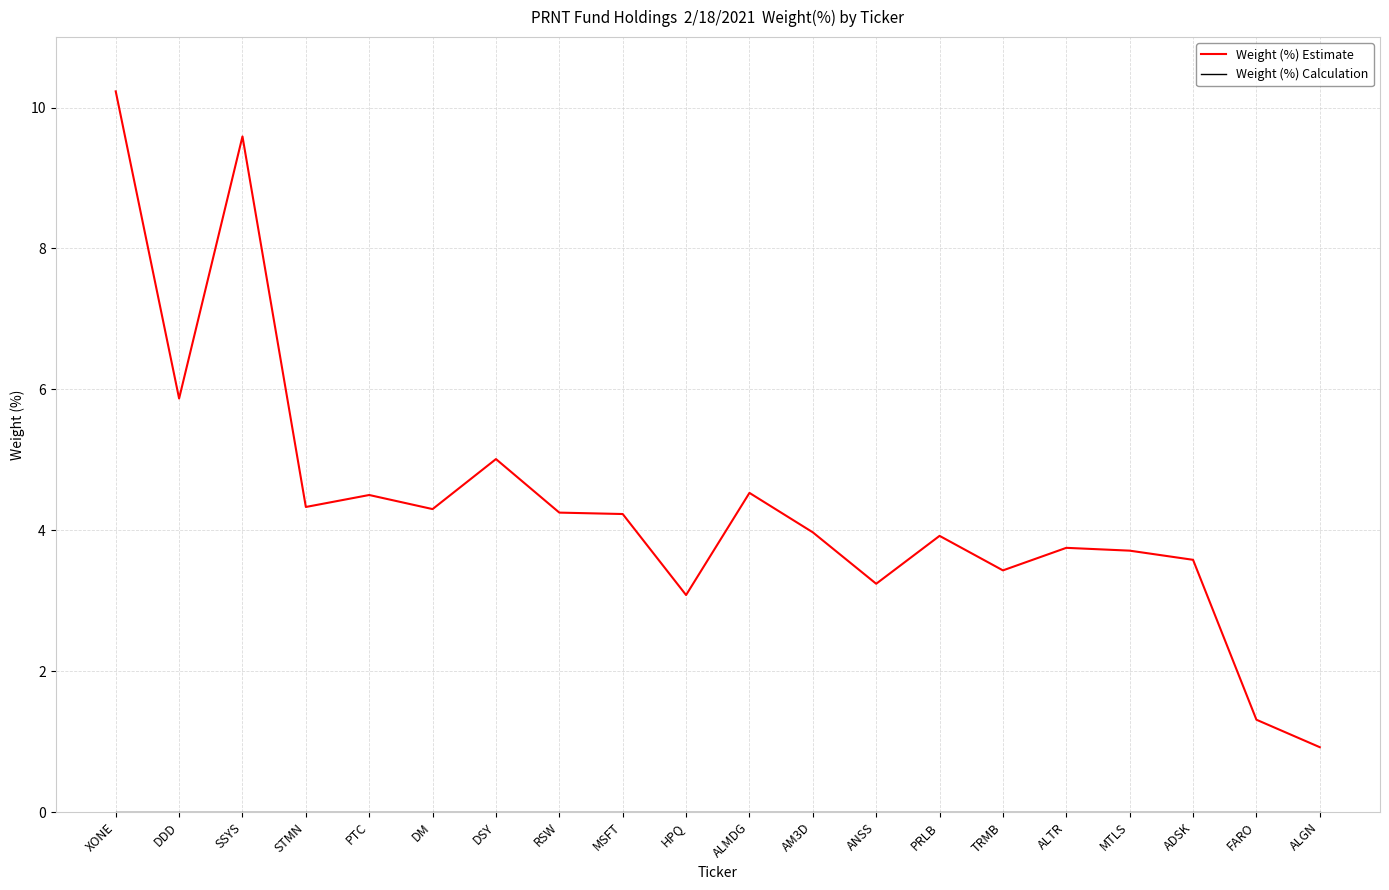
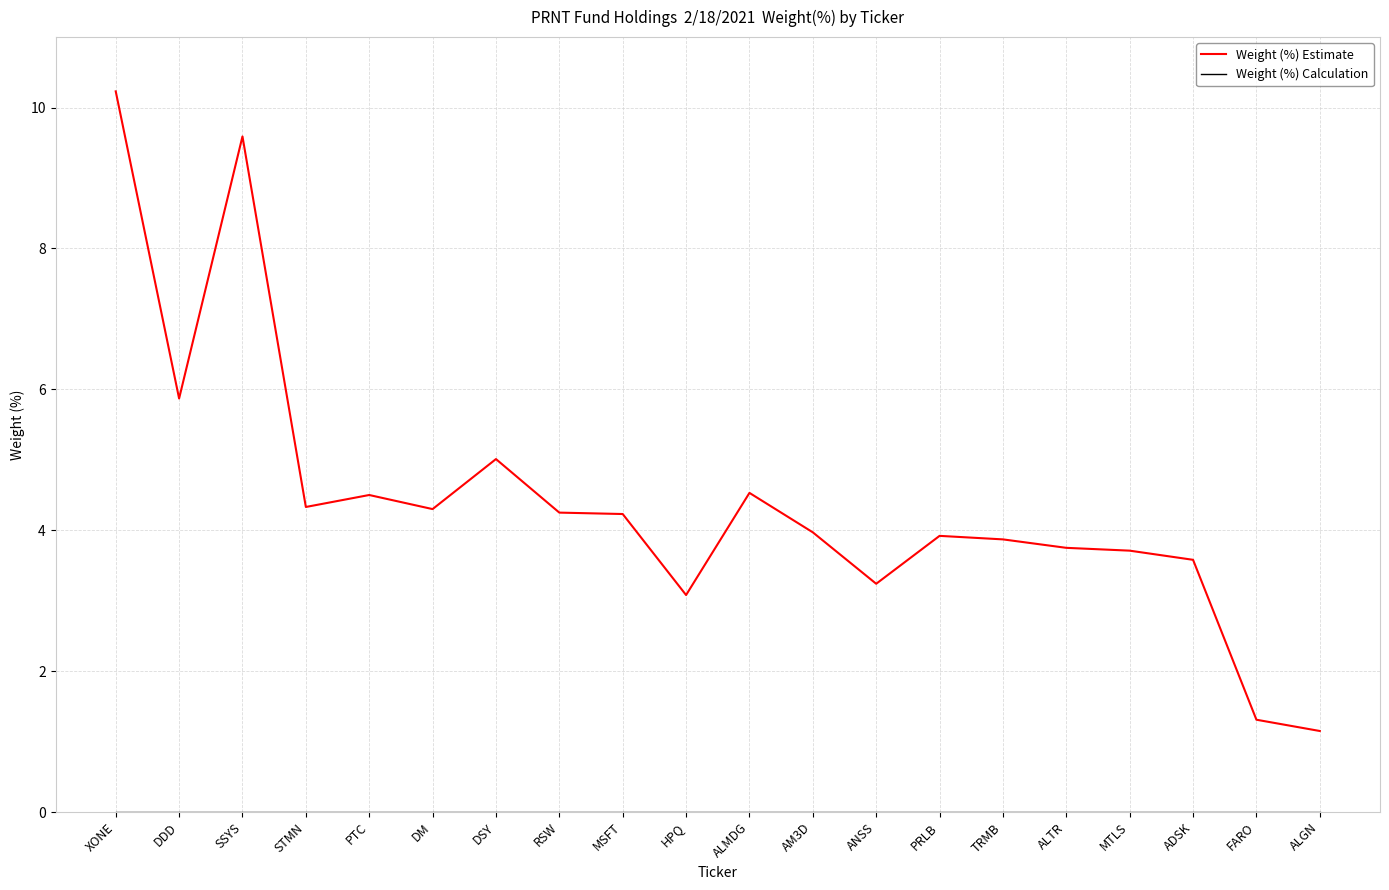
  {
    "Weight (%) Estimate": {
      "XONE": 10.2,
      "DDD": 5.9,
      "SSYS": 9.6,
      "STMN": 4.3,
      "PTC": 4.5,
      "DM": 4.3,
      "DSY": 5.0,
      "RSW": 4.3,
      "MSFT": 4.2,
      "HPQ": 3.1,
      "ALMDG": 4.5,
      "AM3D": 4.0,
      "ANSS": 3.2,
      "PRLB": 3.9,
-     "TRMB": 3.4,
+     "TRMB": 3.9,
      "ALTR": 3.8,
      "MTLS": 3.7,
      "ADSK": 3.6,
      "FARO": 1.3,
-     "ALGN": 0.9
+     "ALGN": 1.2
    },
    "Weight (%) Calculation": {
      "XONE": 0.0,
      "DDD": 0.0,
      "SSYS": 0.0,
      "STMN": 0.0,
      "PTC": 0.0,
      "DM": 0.0,
      "DSY": 0.0,
      "RSW": 0.0,
      "MSFT": 0.0,
      "HPQ": 0.0,
      "ALMDG": 0.0,
      "AM3D": 0.0,
      "ANSS": 0.0,
      "PRLB": 0.0,
      "TRMB": 0.0,
      "ALTR": 0.0,
      "MTLS": 0.0,
      "ADSK": 0.0,
      "FARO": 0.0,
      "ALGN": 0.0
    }
  }
